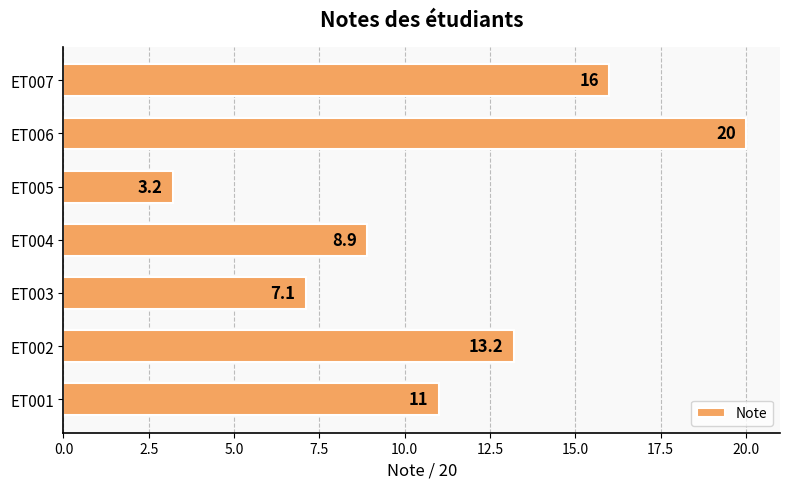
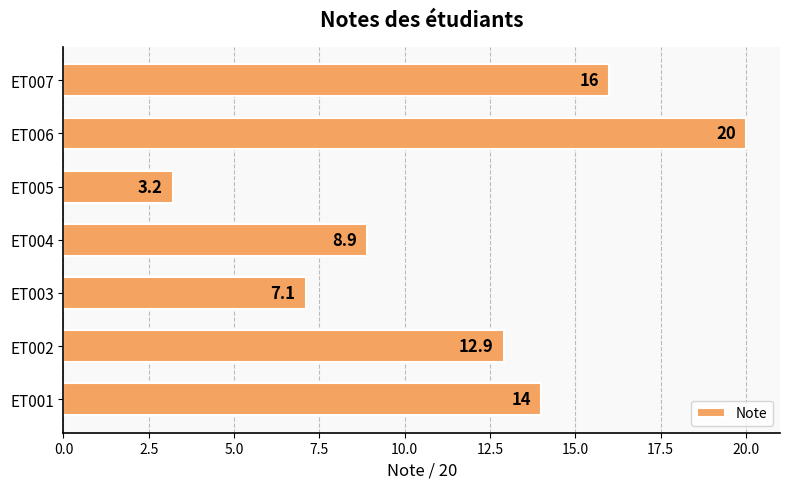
  {
    "ET007": 16,
    "ET006": 20,
    "ET005": 3.2,
    "ET004": 8.9,
    "ET003": 7.1,
-   "ET002": 13.2,
-   "ET001": 11
+   "ET002": 12.9,
+   "ET001": 14
  }
